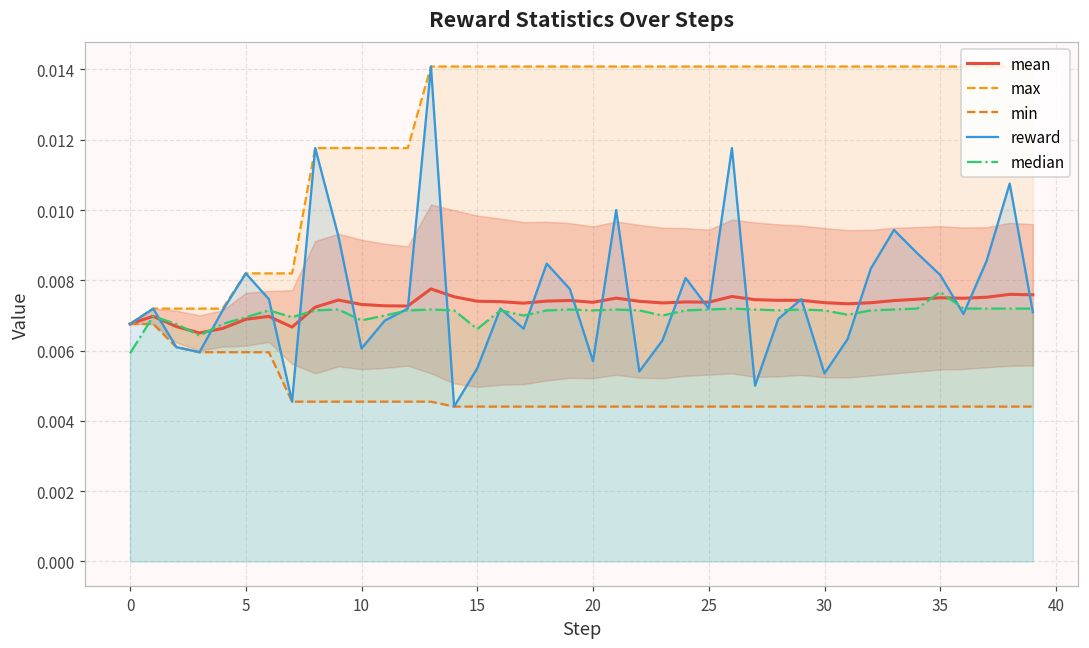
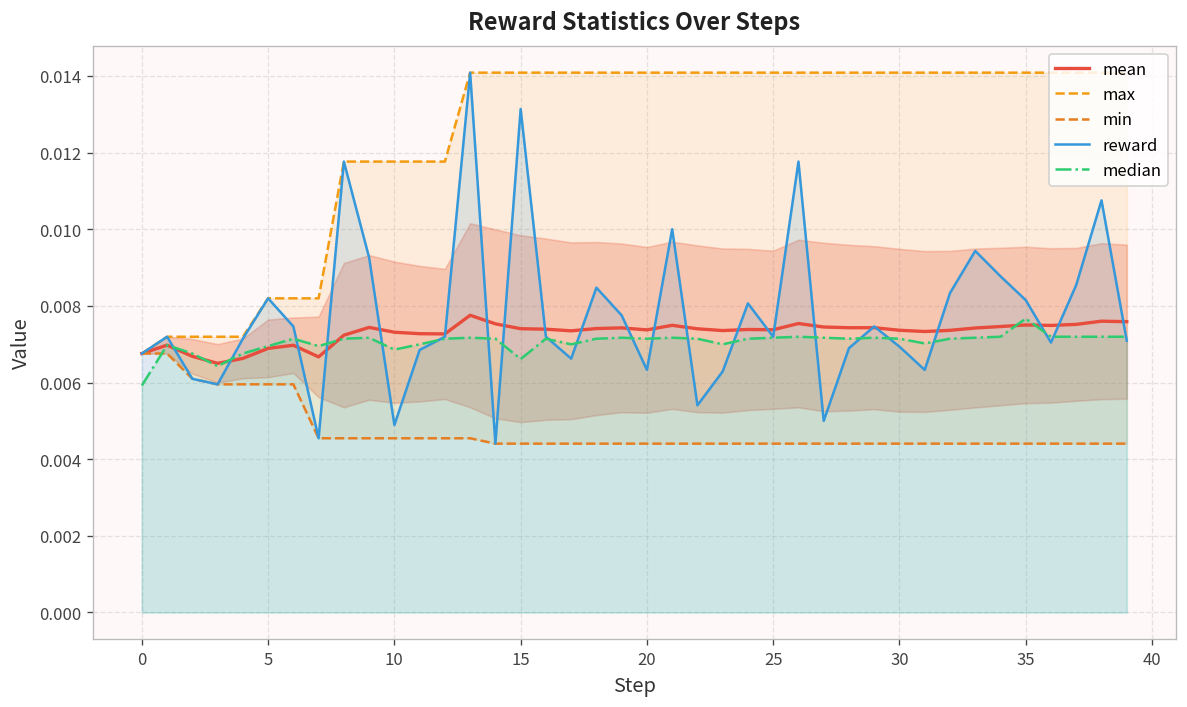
  {
    "reward": {
-     "10": 0.0061,
-     "15": 0.0055,
-     "20": 0.0057,
-     "30": 0.0053,
+     "10": 0.0049,
+     "15": 0.0131,
+     "20": 0.0063,
+     "30": 0.0069,
      "35": 0.0082
    },
    "median": {
      "0": 0.0059,
      "10": 0.0069,
      "15": 0.0066,
      "20": 0.0071,
      "30": 0.0071,
      "35": 0.0077
    }
  }
